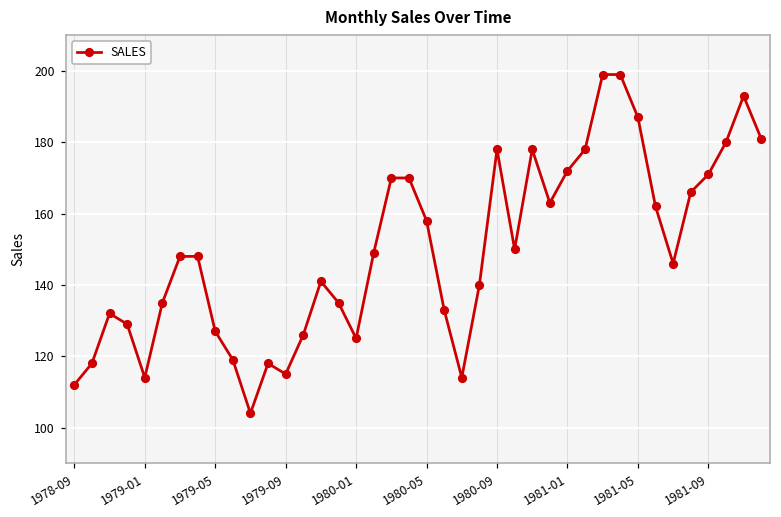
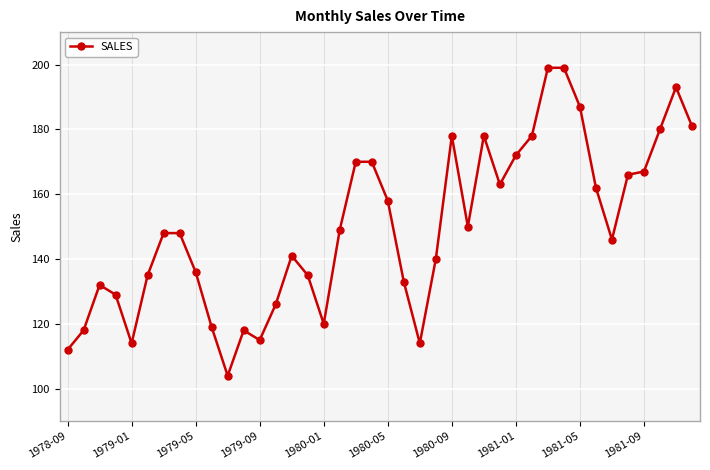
  {
    "1978-09": 112,
    "1979-01": 114,
-   "1979-05": 127,
+   "1979-05": 136,
    "1979-09": 115,
-   "1980-01": 125,
+   "1980-01": 120,
    "1980-05": 158,
    "1980-09": 178,
    "1981-01": 172,
    "1981-05": 187,
-   "1981-09": 171
+   "1981-09": 167
  }
